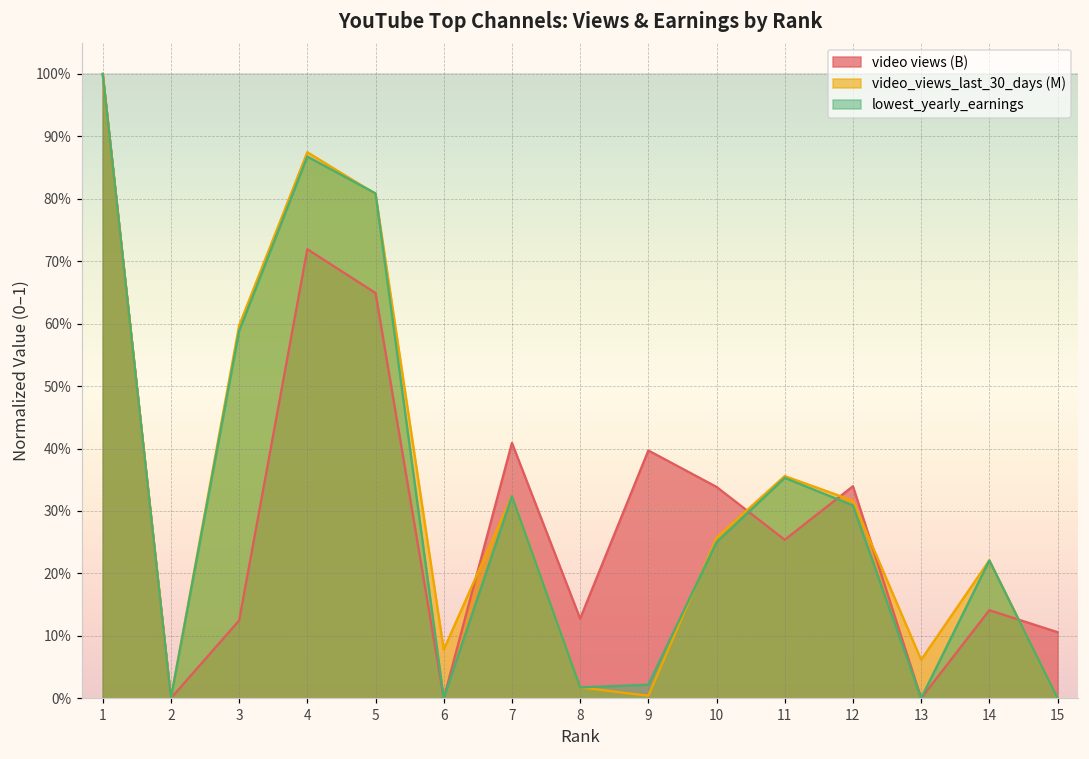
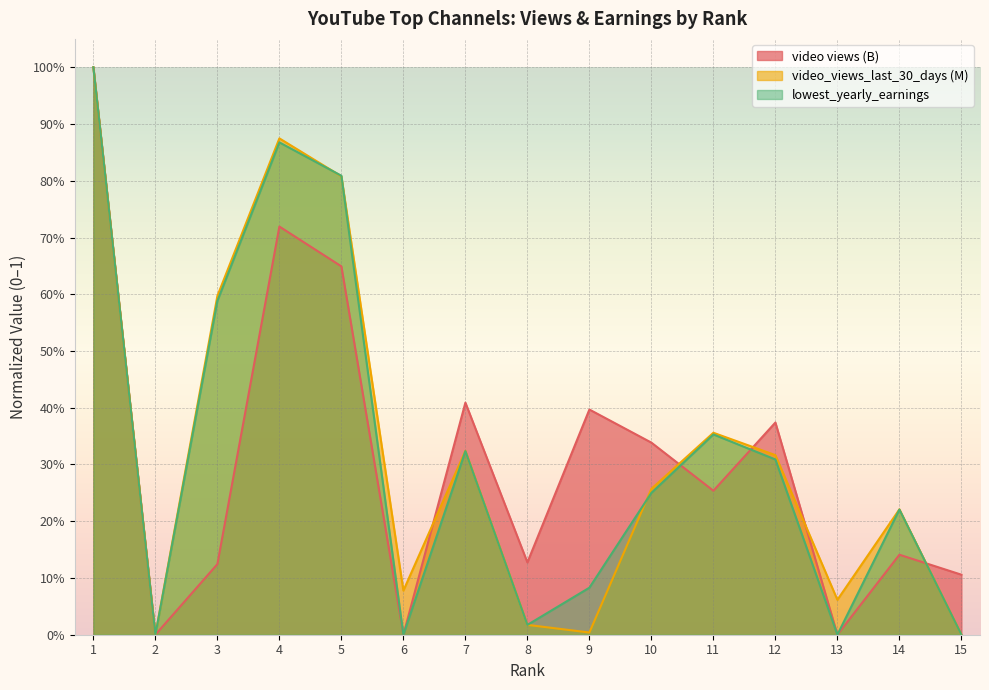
  {
    "video views (B)": {
      "3": "12%",
      "4": "72%",
      "5": "65%",
      "7": "41%",
      "8": "13%",
      "9": "40%",
      "10": "34%",
      "11": "25%",
-     "12": "34%",
+     "12": "37%",
      "14": "14%",
      "15": "11%"
    },
    "video_views_last_30_days (M)": {
      "3": "60%",
      "4": "87%",
      "6": "8%",
      "9": "0%",
      "10": "26%",
      "12": "32%",
      "13": "6%"
    },
    "lowest_yearly_earnings": {
      "3": "59%",
      "4": "87%",
-     "9": "2%",
+     "9": "8%",
      "10": "25%",
      "12": "31%"
    }
  }
